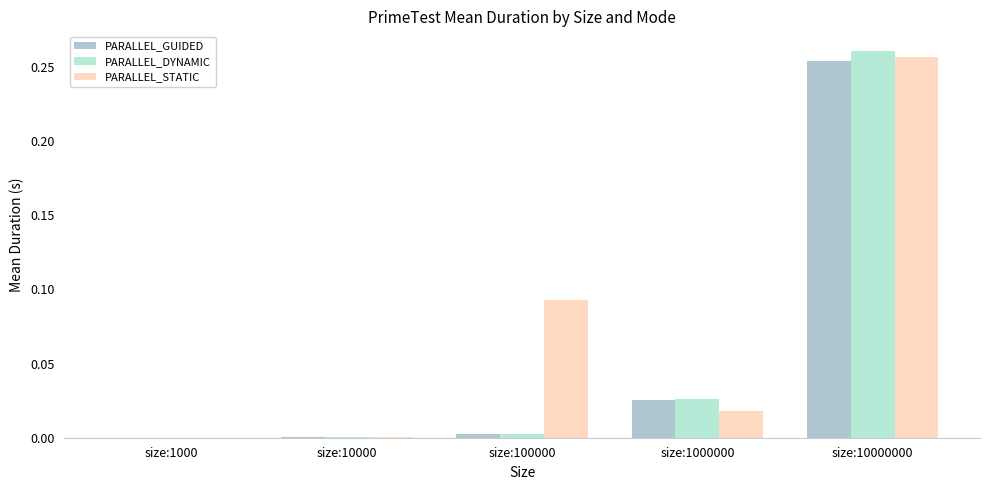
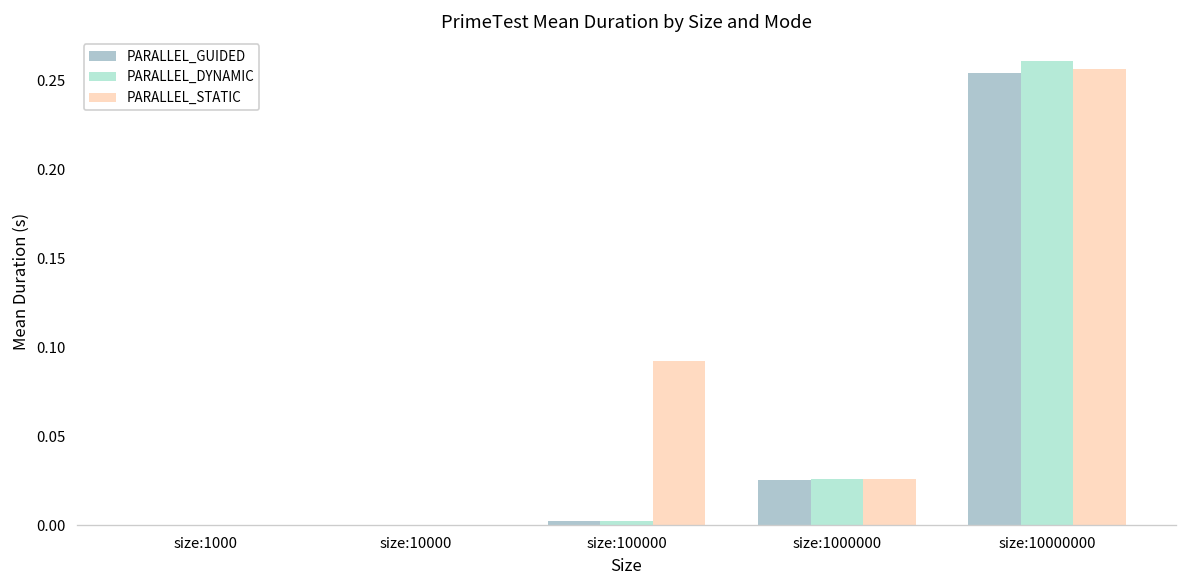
  {
    "PARALLEL_STATIC": {
      "size:100000": 0.093,
-     "size:1000000": 0.018,
+     "size:1000000": 0.026,
      "size:10000000": 0.256
    }
  }
